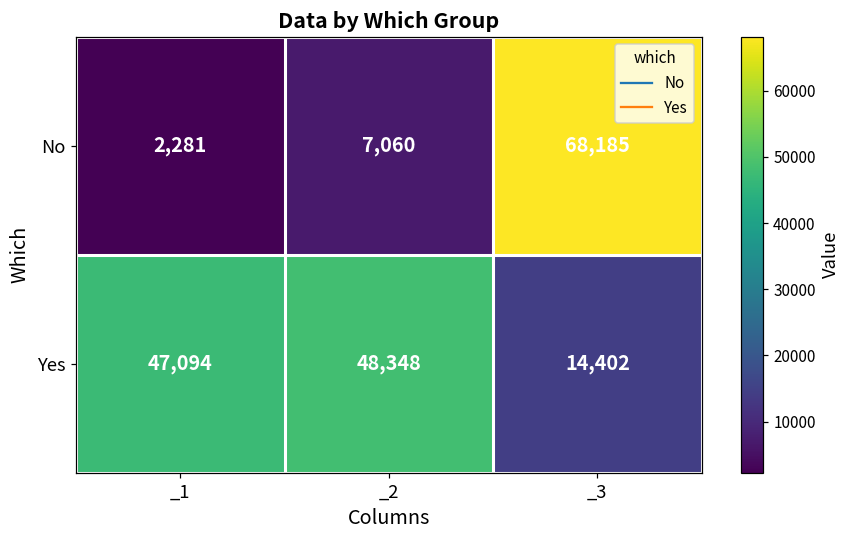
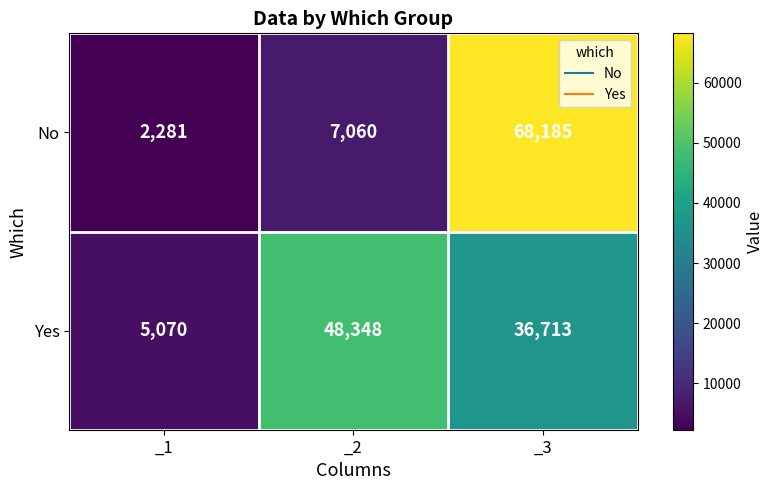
  {
    "No": {
      "_1": "2,281",
      "_2": "7,060",
      "_3": "68,185"
    },
    "Yes": {
-     "_1": "47,094",
+     "_1": "5,070",
      "_2": "48,348",
-     "_3": "14,402"
+     "_3": "36,713"
    }
  }
